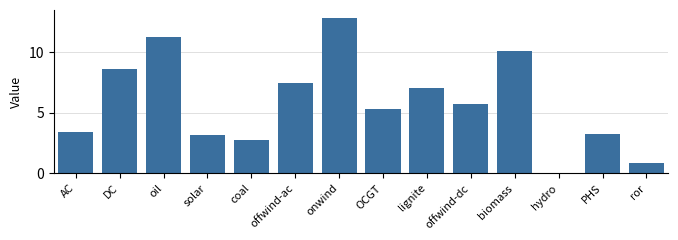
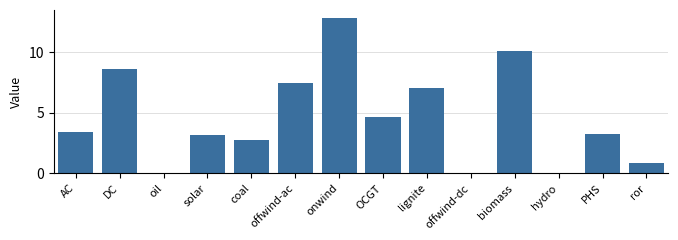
  {
    "AC": 3.4,
    "DC": 8.6,
-   "oil": 11.3,
+   "oil": 0.0,
    "solar": 3.2,
    "coal": 2.8,
    "offwind-ac": 7.4,
    "onwind": 12.8,
-   "OCGT": 5.3,
+   "OCGT": 4.6,
    "lignite": 7.1,
-   "offwind-dc": 5.7,
+   "offwind-dc": 0.1,
    "biomass": 10.1,
    "PHS": 3.3,
    "ror": 0.9
  }
